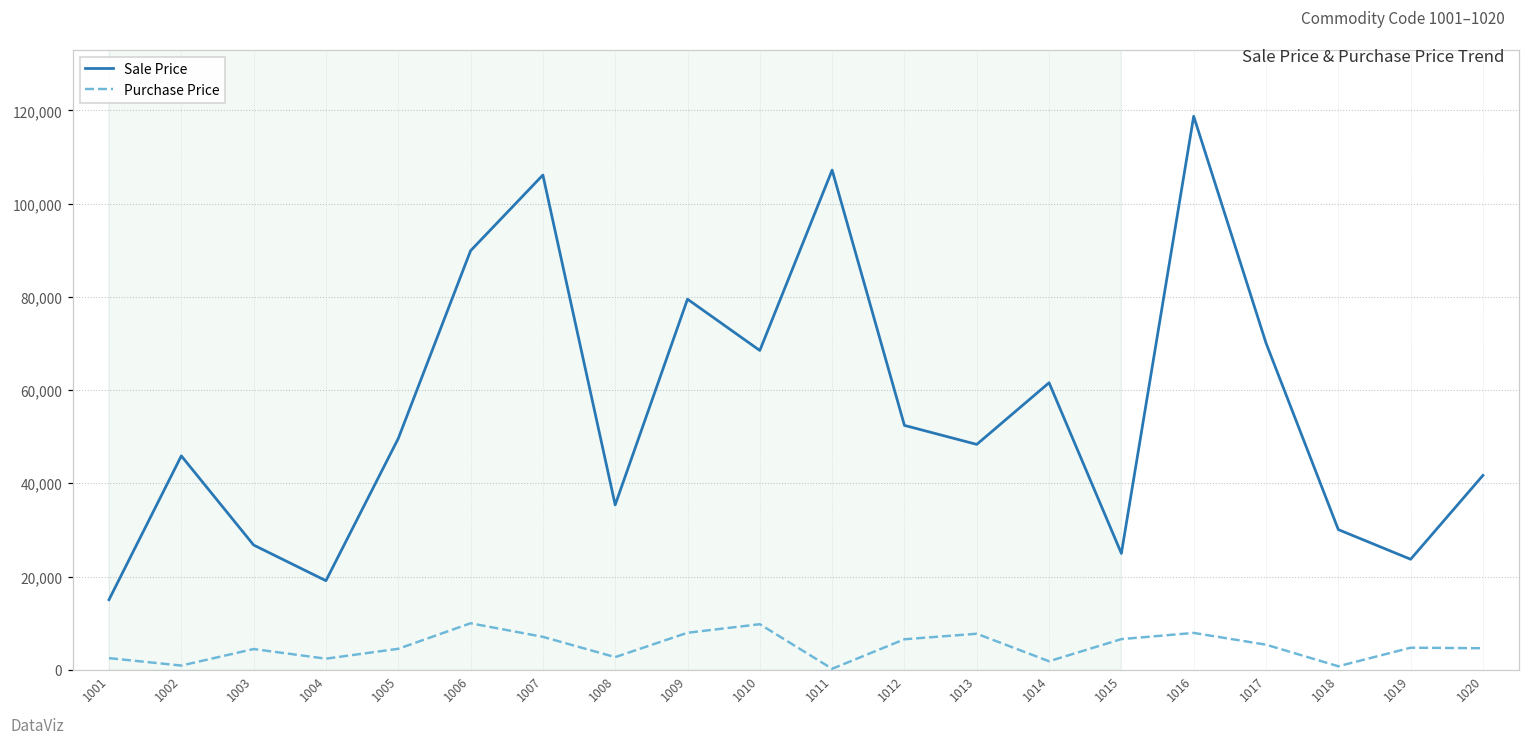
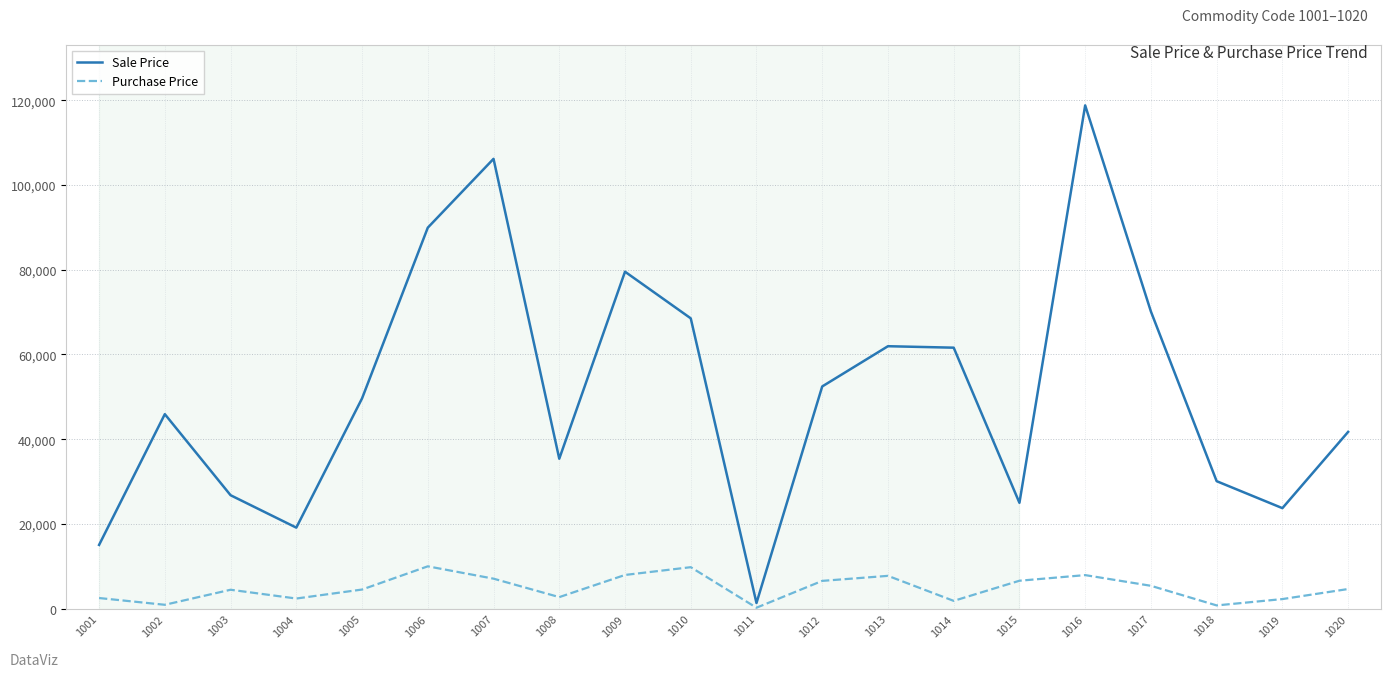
  {
    "Sale Price": {
      "1001": "15,000",
      "1002": "46,000",
      "1003": "27,000",
      "1004": "19,000",
      "1005": "50,000",
      "1006": "90,000",
      "1007": "106,000",
      "1008": "35,000",
      "1009": "80,000",
      "1010": "69,000",
-     "1011": "107,000",
+     "1011": "1,000",
      "1012": "52,000",
-     "1013": "48,000",
+     "1013": "62,000",
      "1014": "62,000",
      "1015": "25,000",
      "1016": "119,000",
      "1017": "70,000",
      "1018": "30,000",
      "1019": "24,000",
      "1020": "42,000"
    },
    "Purchase Price": {
      "1001": "3,000",
      "1002": "1,000",
      "1003": "4,000",
      "1004": "2,000",
      "1005": "5,000",
      "1006": "10,000",
      "1007": "7,000",
      "1008": "3,000",
      "1009": "8,000",
      "1010": "10,000",
      "1011": "0",
      "1012": "7,000",
      "1013": "8,000",
      "1014": "2,000",
      "1015": "7,000",
      "1016": "8,000",
      "1017": "5,000",
      "1018": "1,000",
-     "1019": "5,000",
+     "1019": "2,000",
      "1020": "5,000"
    }
  }
